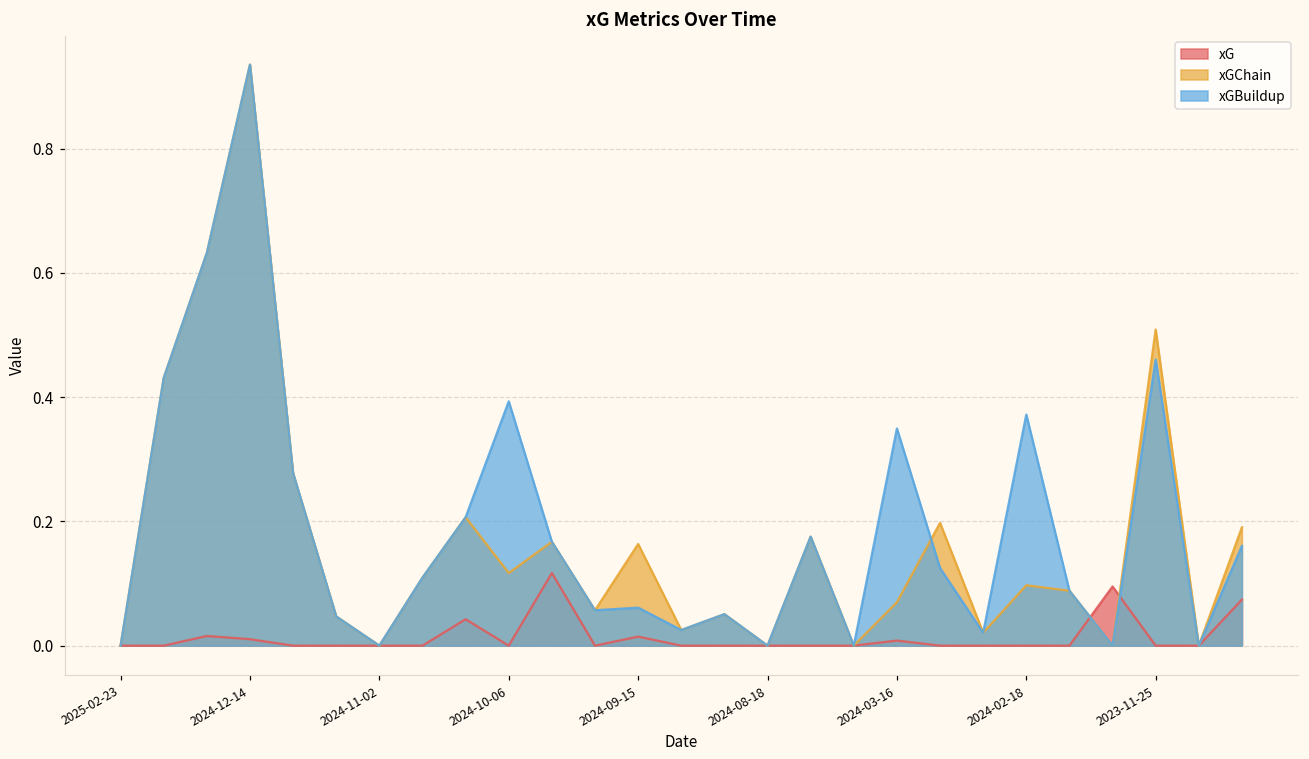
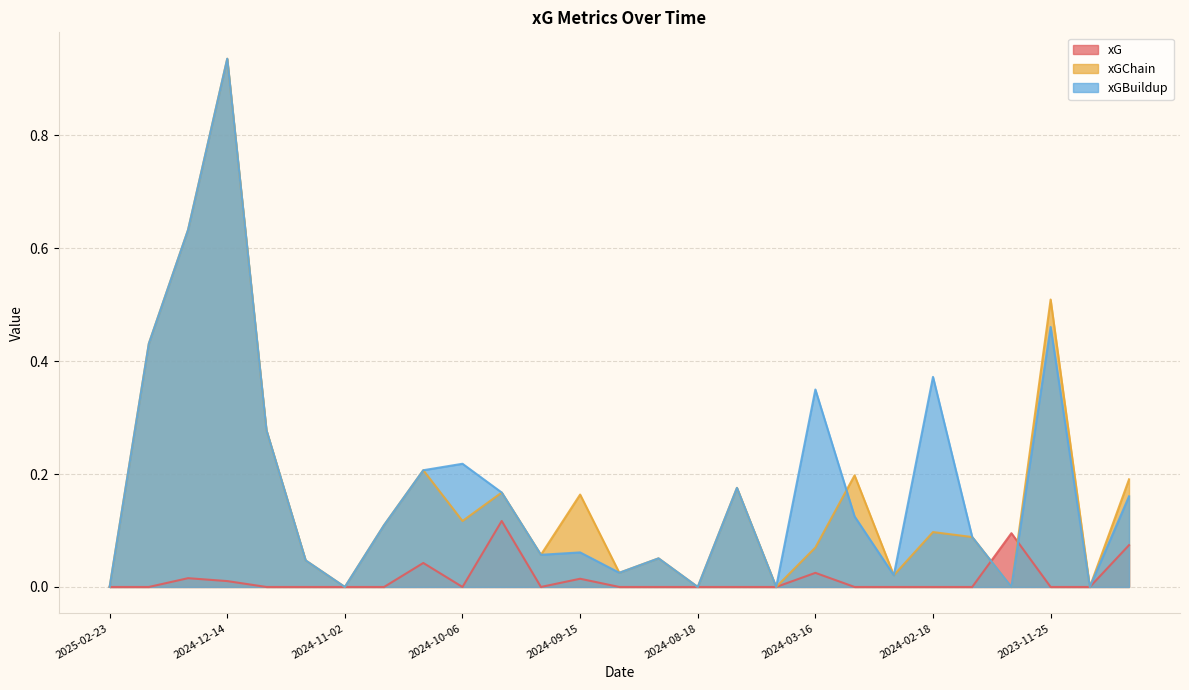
  {
    "xG": {
      "2024-12-14": 0.01,
      "2024-10-06": 0.00,
      "2024-09-15": 0.01,
-     "2024-03-16": 0.01,
+     "2024-03-16": 0.02,
      "2024-02-18": 0.00,
      "2023-11-25": 0.00
    },
    "xGChain": {
      "2024-10-06": 0.12,
      "2024-09-15": 0.16,
      "2024-03-16": 0.07,
      "2024-02-18": 0.10,
      "2023-11-25": 0.51
    },
    "xGBuildup": {
-     "2024-10-06": 0.39,
+     "2024-10-06": 0.22,
      "2024-09-15": 0.06,
      "2024-03-16": 0.35,
      "2024-02-18": 0.37,
      "2023-11-25": 0.46
    }
  }
